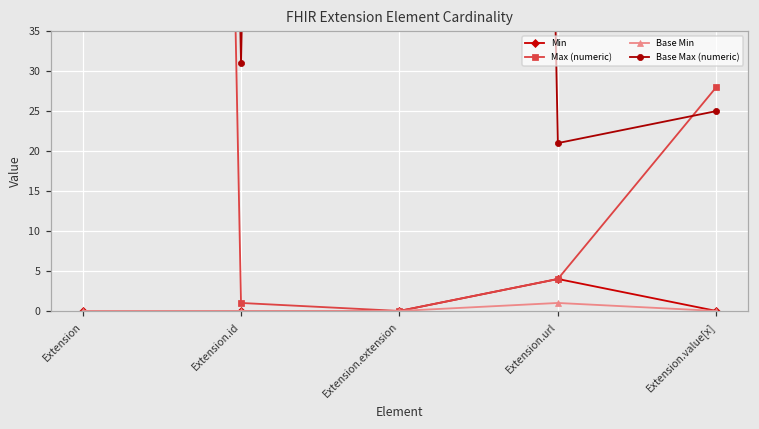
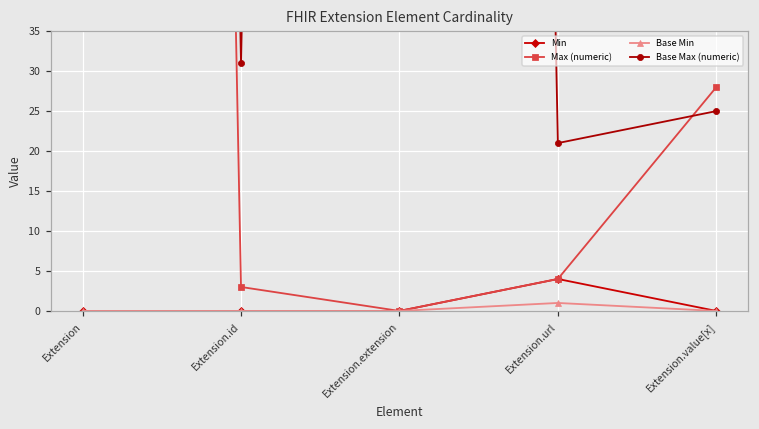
  {
    "Max (numeric)": {
-     "Extension.id": 1,
+     "Extension.id": 3,
      "Extension.value[x]": 28
    },
    "Base Min": {
      "Extension.url": 1
    }
  }
